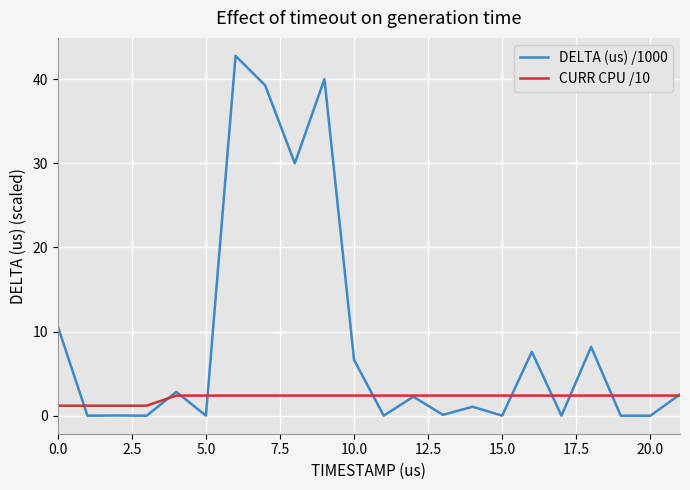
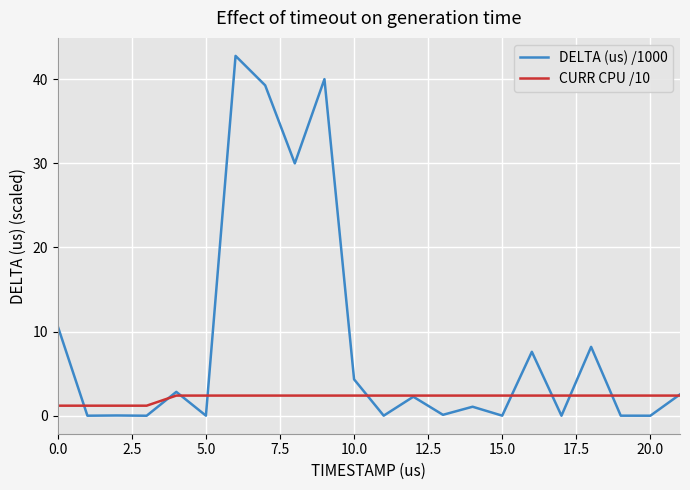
  {
    "DELTA (us) /1000": {
      "0.0": 11,
      "5.0": 0,
-     "10.0": 7,
+     "10.0": 4,
      "15.0": 0,
      "20.0": 0
    },
    "CURR CPU /10": {
      "0.0": 1,
      "5.0": 2,
      "10.0": 2,
      "15.0": 2,
      "20.0": 2
    }
  }
